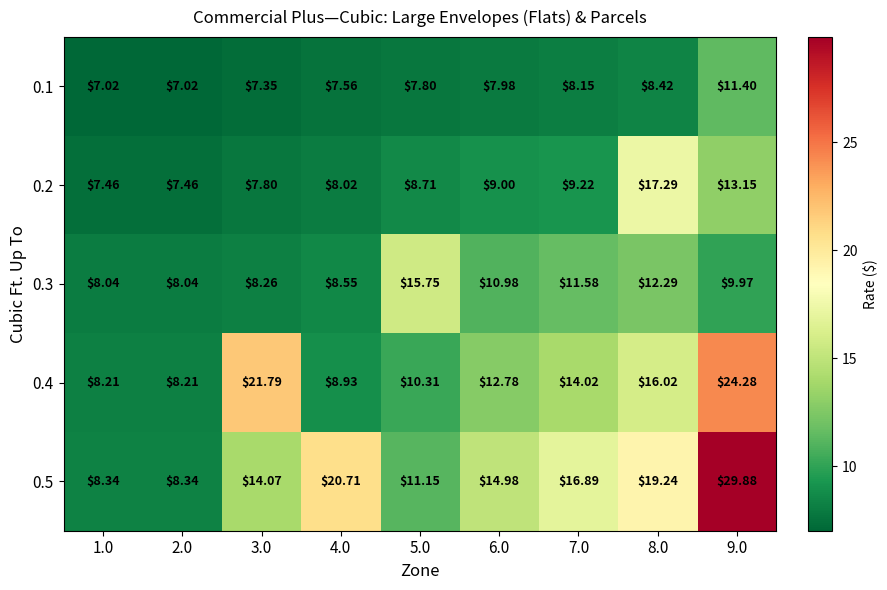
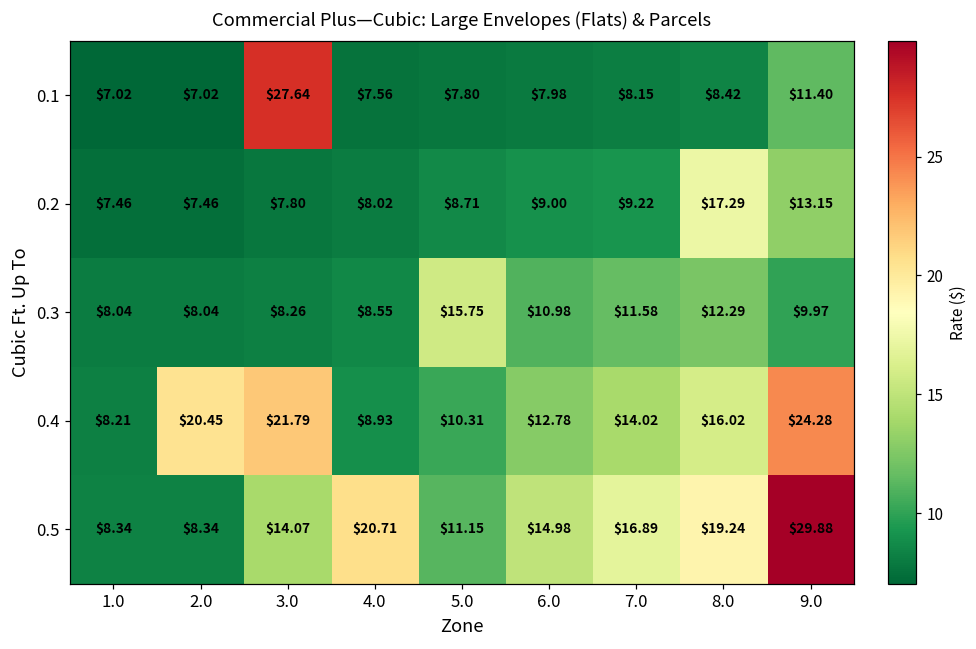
  {
    "0.1": {
      "1.0": "$7.02",
      "2.0": "$7.02",
-     "3.0": "$7.35",
+     "3.0": "$27.64",
      "4.0": "$7.56",
      "5.0": "$7.80",
      "6.0": "$7.98",
      "7.0": "$8.15",
      "8.0": "$8.42",
      "9.0": "$11.40"
    },
    "0.2": {
      "1.0": "$7.46",
      "2.0": "$7.46",
      "3.0": "$7.80",
      "4.0": "$8.02",
      "5.0": "$8.71",
      "6.0": "$9.00",
      "7.0": "$9.22",
      "8.0": "$17.29",
      "9.0": "$13.15"
    },
    "0.3": {
      "1.0": "$8.04",
      "2.0": "$8.04",
      "3.0": "$8.26",
      "4.0": "$8.55",
      "5.0": "$15.75",
      "6.0": "$10.98",
      "7.0": "$11.58",
      "8.0": "$12.29",
      "9.0": "$9.97"
    },
    "0.4": {
      "1.0": "$8.21",
-     "2.0": "$8.21",
+     "2.0": "$20.45",
      "3.0": "$21.79",
      "4.0": "$8.93",
      "5.0": "$10.31",
      "6.0": "$12.78",
      "7.0": "$14.02",
      "8.0": "$16.02",
      "9.0": "$24.28"
    },
    "0.5": {
      "1.0": "$8.34",
      "2.0": "$8.34",
      "3.0": "$14.07",
      "4.0": "$20.71",
      "5.0": "$11.15",
      "6.0": "$14.98",
      "7.0": "$16.89",
      "8.0": "$19.24",
      "9.0": "$29.88"
    }
  }
